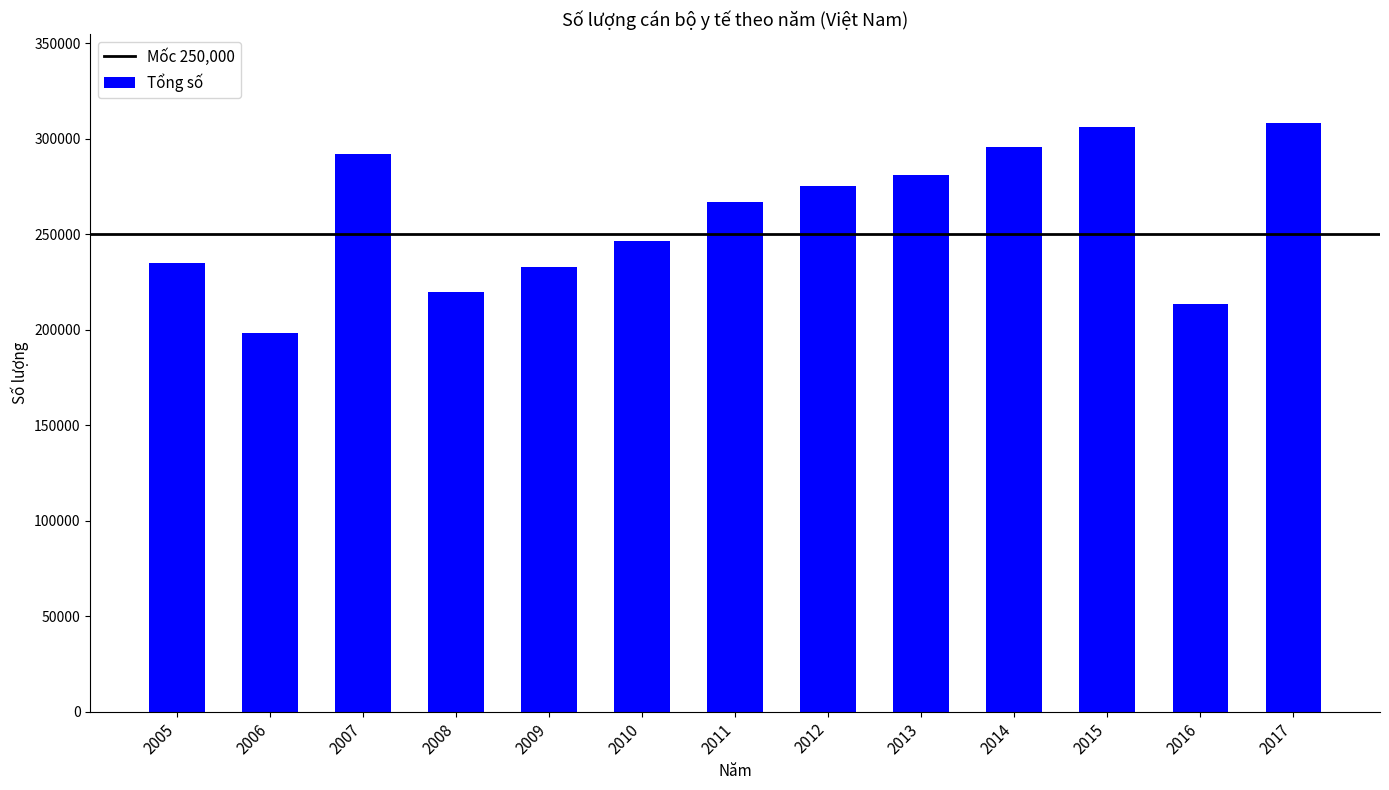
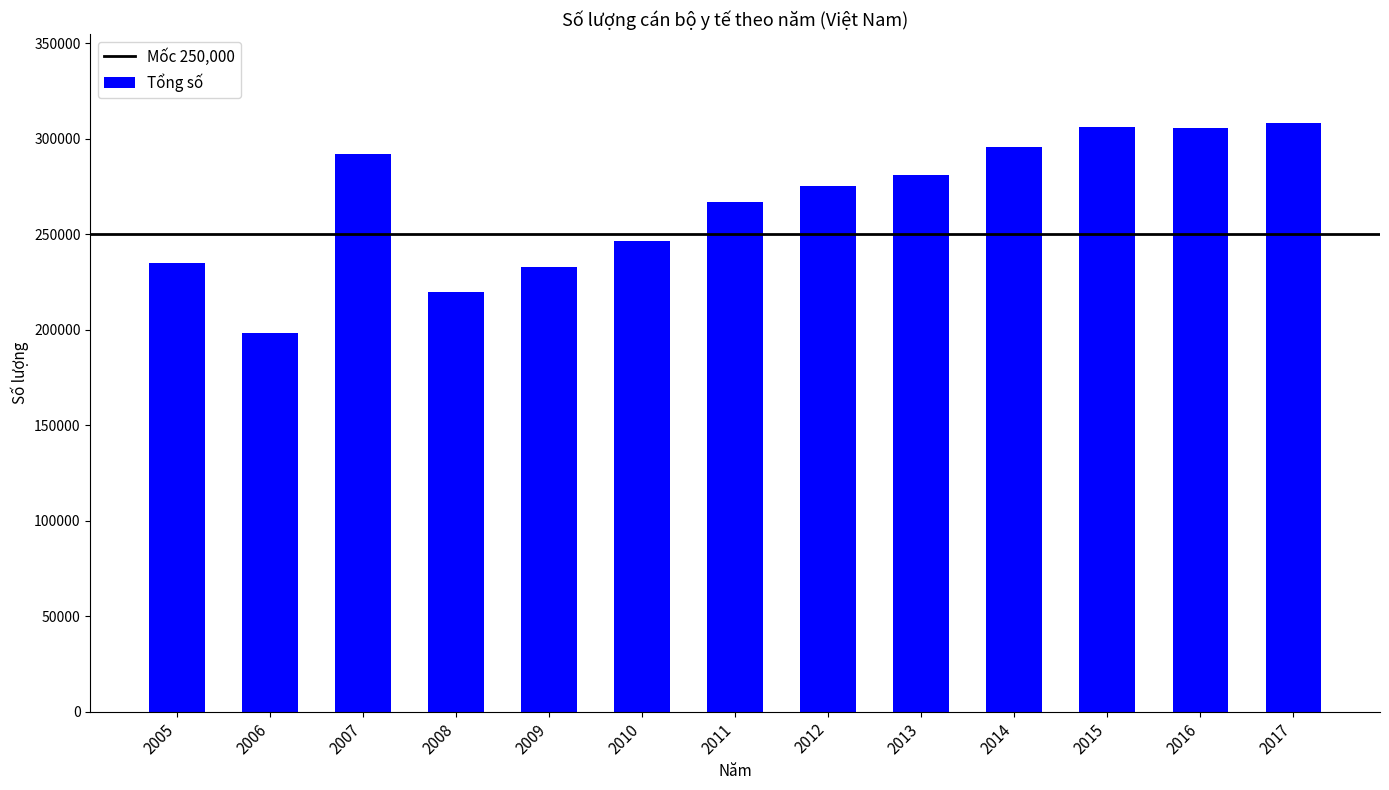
  {
    "2005": 235000,
    "2006": 198000,
    "2007": 292000,
    "2008": 220000,
    "2009": 233000,
    "2010": 246000,
    "2011": 267000,
    "2012": 275000,
    "2013": 281000,
    "2014": 296000,
    "2015": 306000,
-   "2016": 213000,
+   "2016": 306000,
    "2017": 308000
  }
